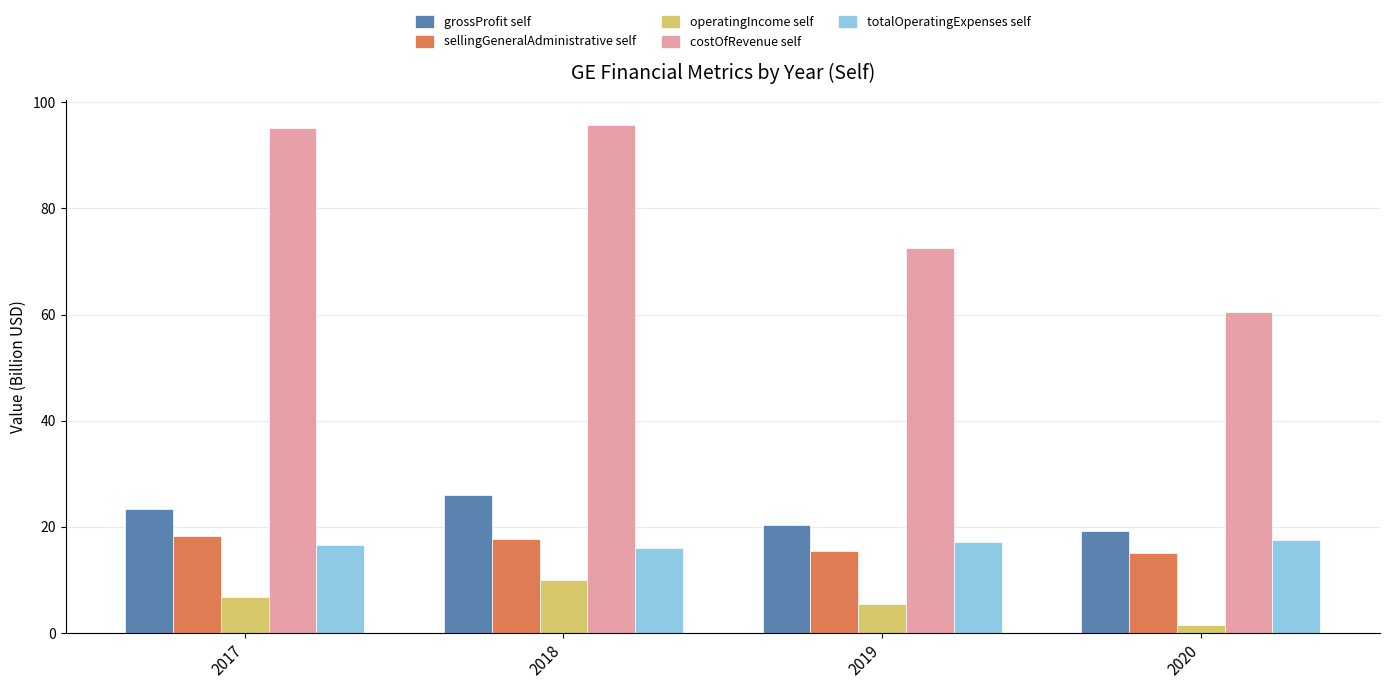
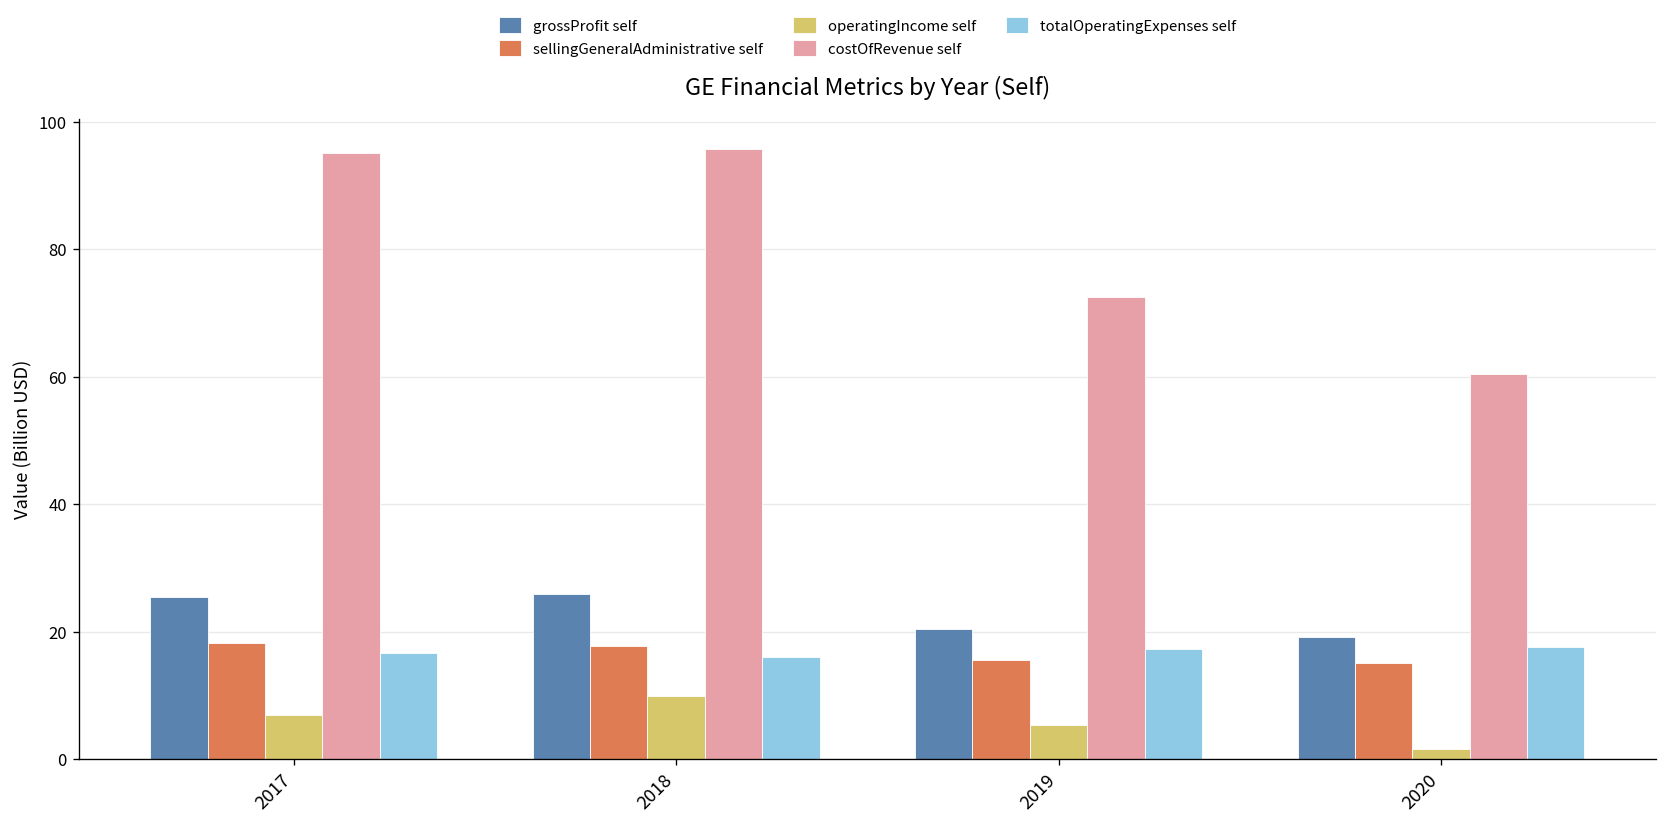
  {
    "grossProfit self": {
-     "2017": 23,
+     "2017": 25,
      "2018": 26,
      "2019": 20,
      "2020": 19
    },
    "sellingGeneralAdministrative self": {
      "2017": 18,
      "2018": 18,
      "2019": 15,
      "2020": 15
    },
    "operatingIncome self": {
      "2017": 7,
      "2018": 10,
      "2019": 5,
      "2020": 2
    },
    "costOfRevenue self": {
      "2017": 95,
      "2018": 96,
      "2019": 73,
      "2020": 60
    },
    "totalOperatingExpenses self": {
      "2017": 17,
      "2018": 16,
      "2019": 17,
      "2020": 18
    }
  }
